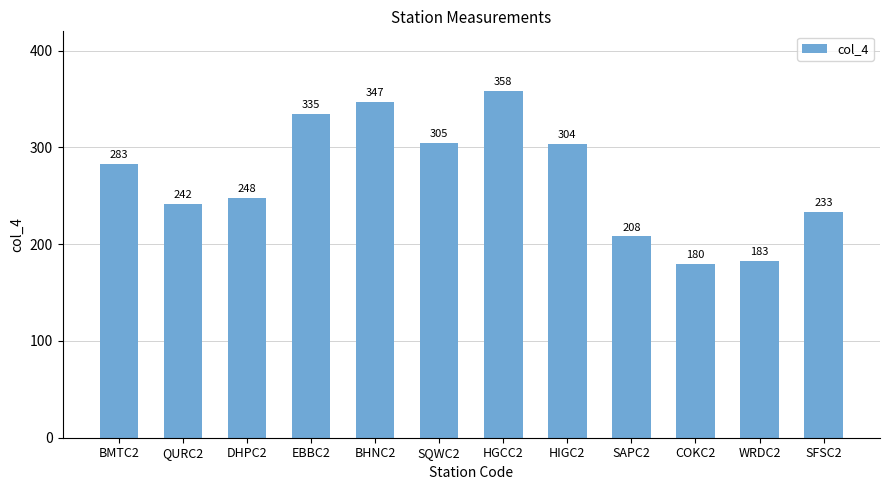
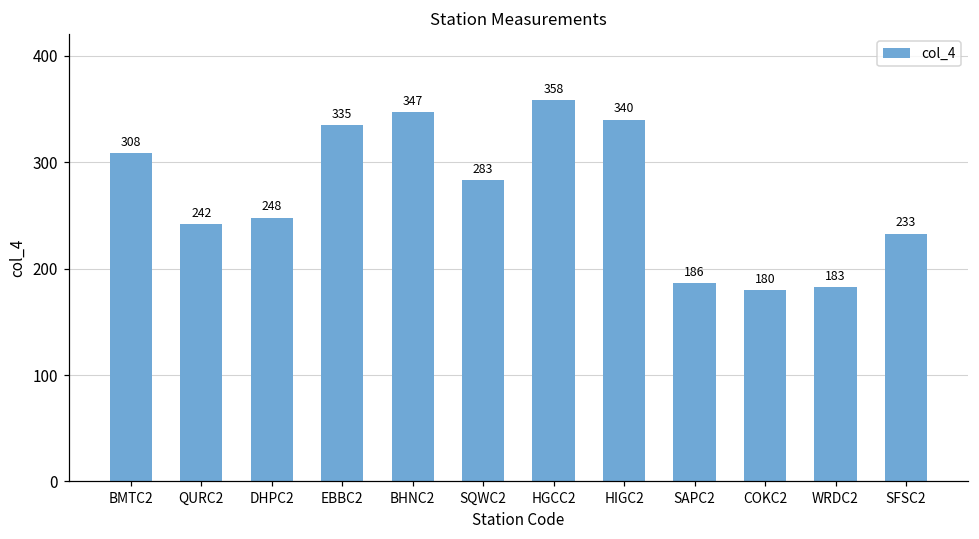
  {
-   "BMTC2": 283,
+   "BMTC2": 308,
    "QURC2": 242,
    "DHPC2": 248,
    "EBBC2": 335,
    "BHNC2": 347,
-   "SQWC2": 305,
+   "SQWC2": 283,
    "HGCC2": 358,
-   "HIGC2": 304,
-   "SAPC2": 208,
+   "HIGC2": 340,
+   "SAPC2": 186,
    "COKC2": 180,
    "WRDC2": 183,
    "SFSC2": 233
  }
